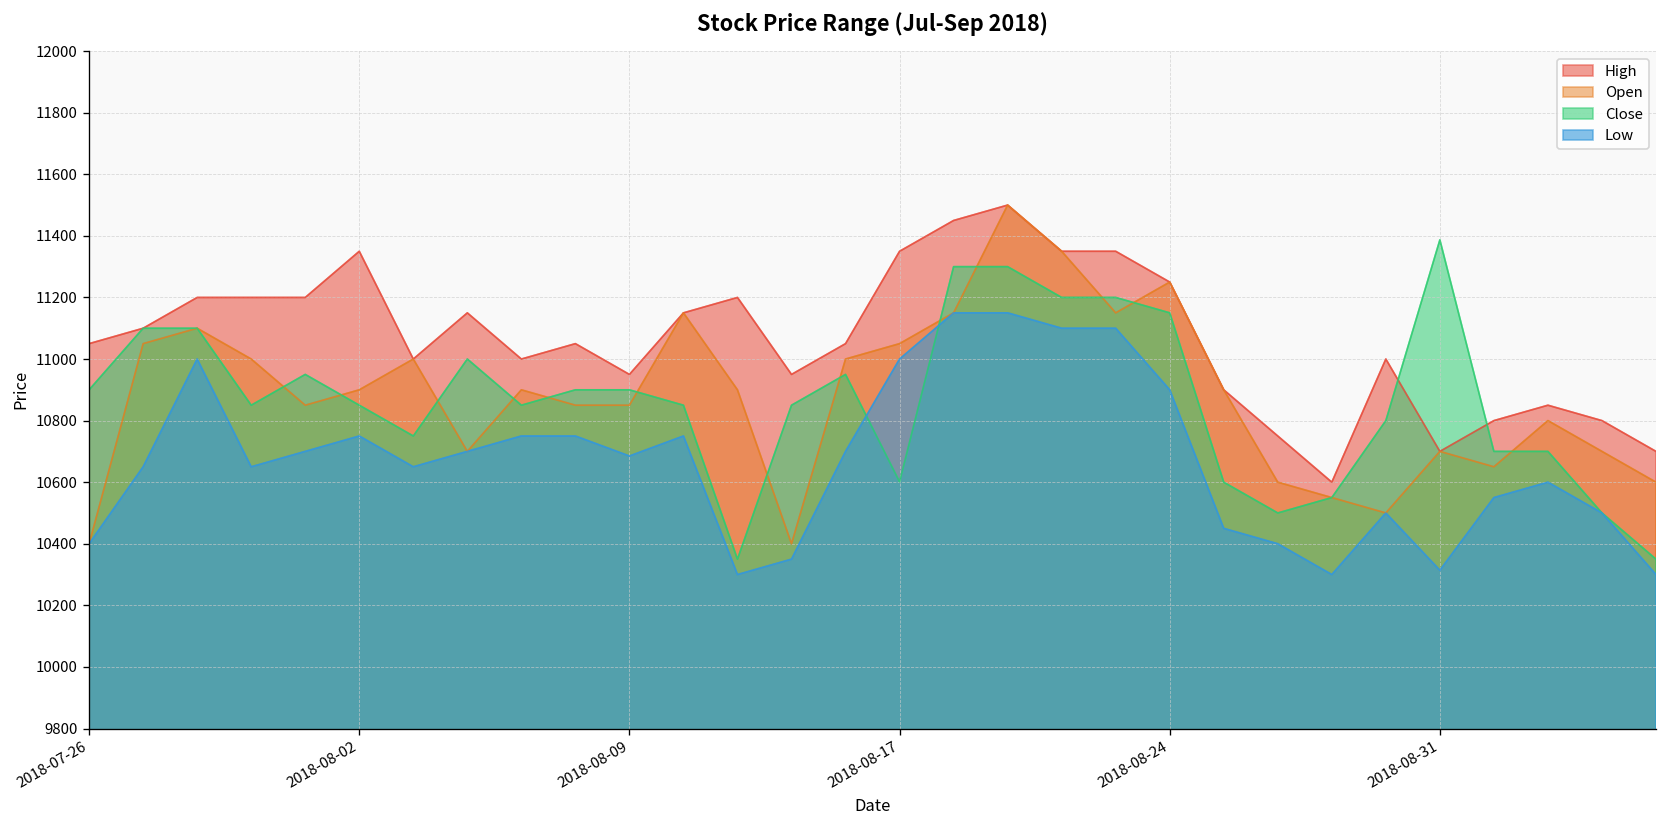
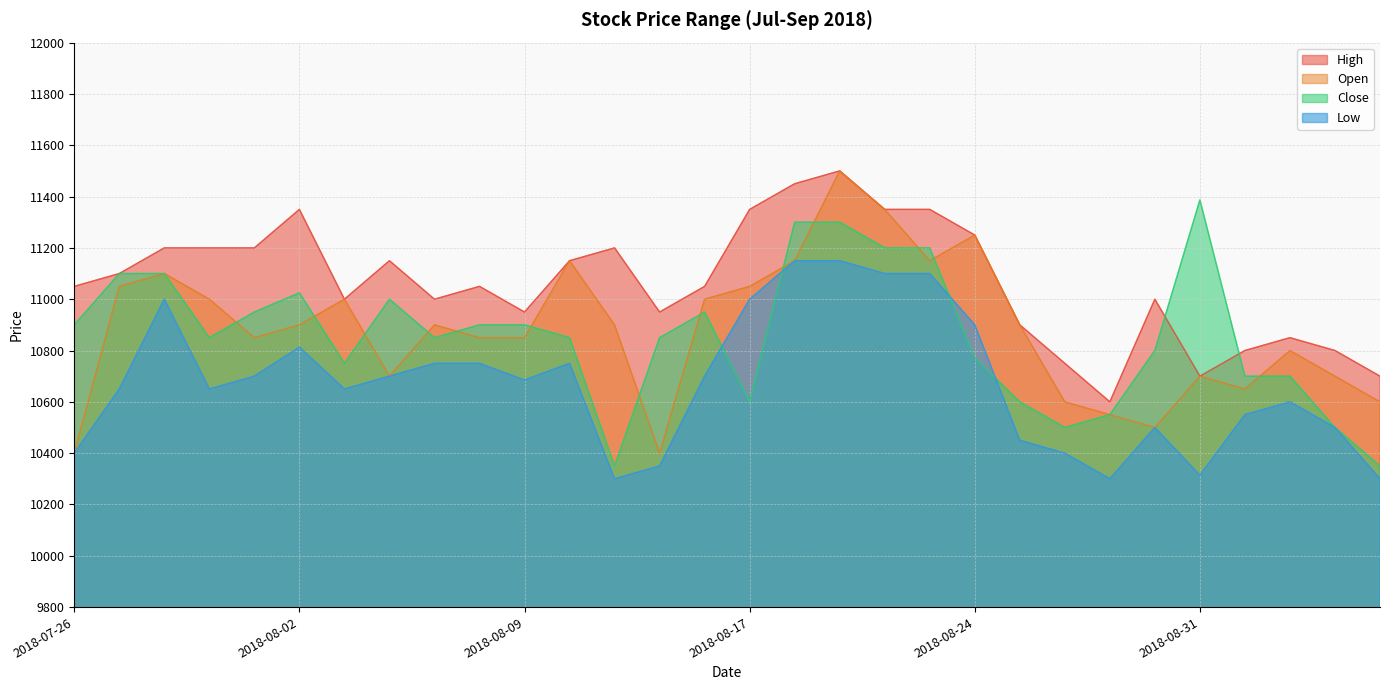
  {
    "Close": {
      "2018-07-26": 10900,
-     "2018-08-02": 10850,
+     "2018-08-02": 11030,
      "2018-08-09": 10900,
      "2018-08-17": 10600,
-     "2018-08-24": 11150,
+     "2018-08-24": 10770,
      "2018-08-31": 11390
    },
    "Low": {
-     "2018-08-02": 10750,
+     "2018-08-02": 10810,
      "2018-08-09": 10690,
      "2018-08-17": 11000,
      "2018-08-24": 10900,
      "2018-08-31": 10310
    }
  }
